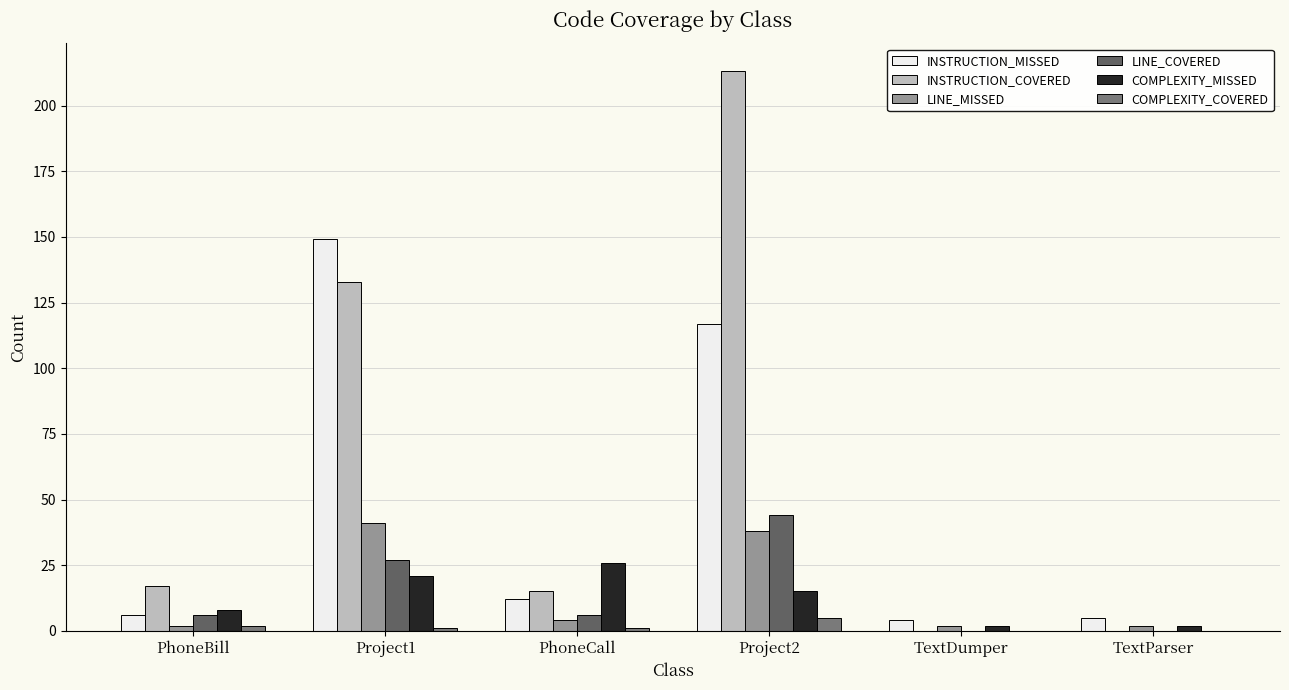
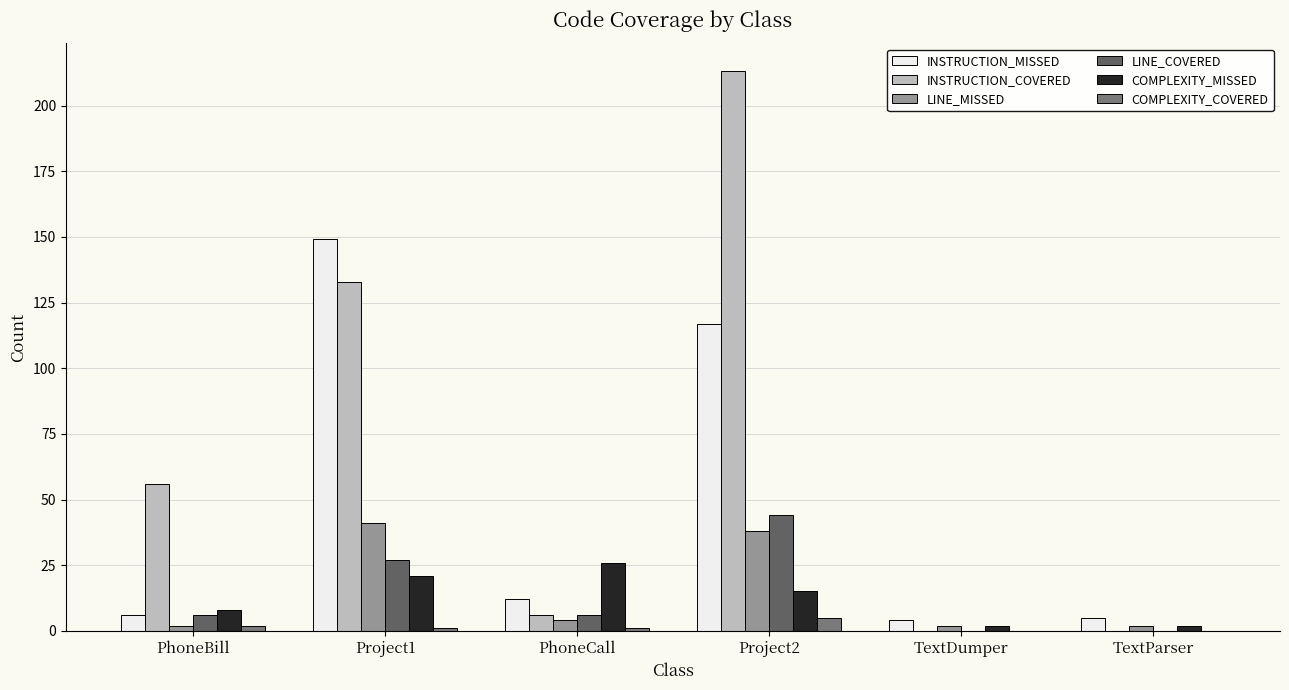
  {
    "INSTRUCTION_MISSED": {
      "PhoneBill": 6,
      "Project1": 149,
      "PhoneCall": 12,
      "Project2": 117,
      "TextDumper": 4,
      "TextParser": 5
    },
    "INSTRUCTION_COVERED": {
-     "PhoneBill": 17,
+     "PhoneBill": 56,
      "Project1": 133,
-     "PhoneCall": 15,
+     "PhoneCall": 6,
      "Project2": 213,
      "TextDumper": 0,
      "TextParser": 0
    },
    "COMPLEXITY_MISSED": {
      "PhoneBill": 8,
      "Project1": 21,
      "PhoneCall": 26,
      "Project2": 15,
      "TextDumper": 2,
      "TextParser": 2
    }
  }
